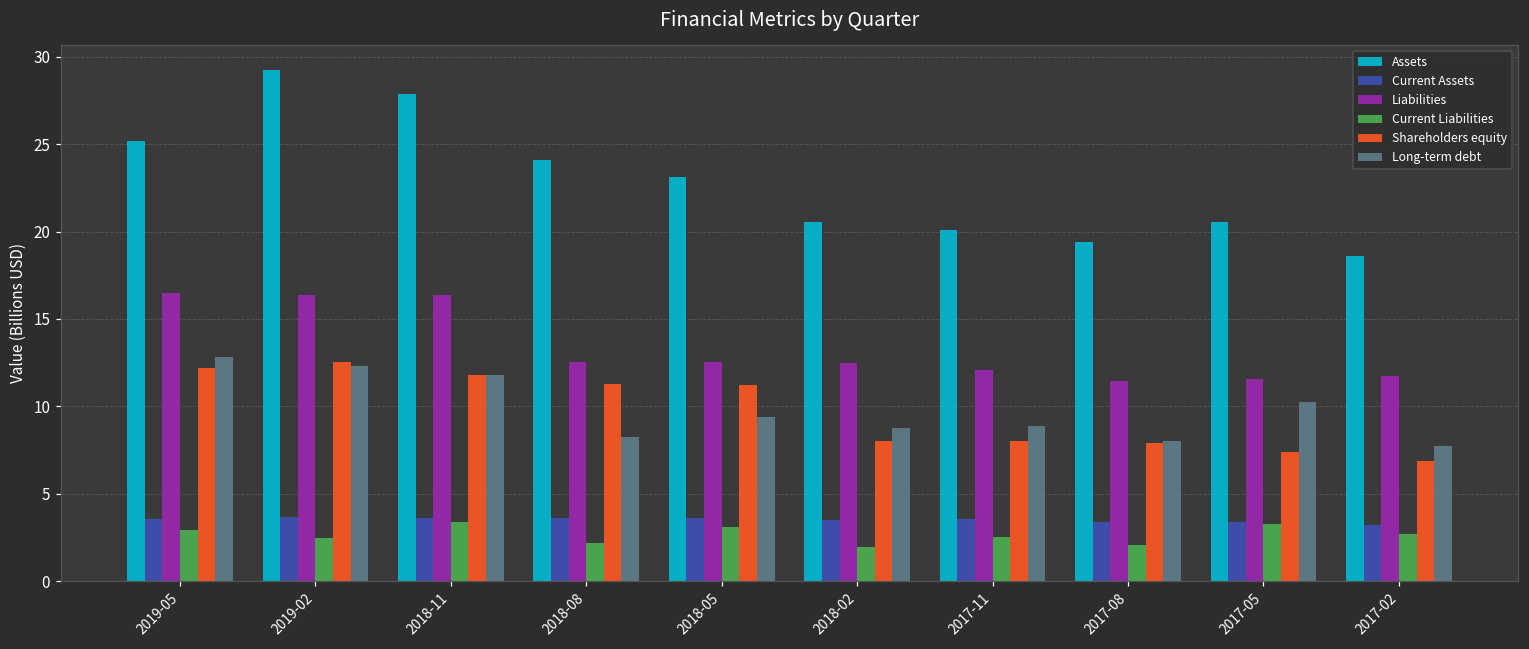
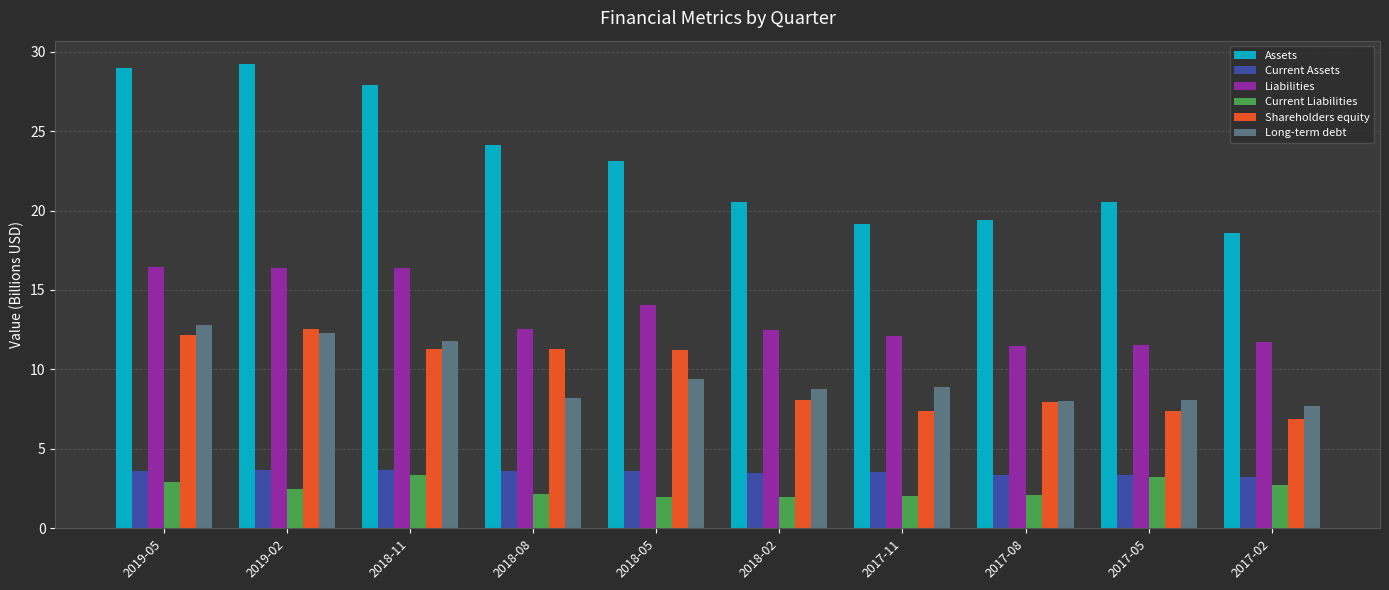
  {
    "Assets": {
-     "2019-05": 25.2,
+     "2019-05": 29.0,
      "2019-02": 29.2,
      "2018-11": 27.9,
      "2018-08": 24.1,
      "2018-05": 23.1,
      "2018-02": 20.5,
-     "2017-11": 20.1,
+     "2017-11": 19.1,
      "2017-08": 19.4,
      "2017-05": 20.5,
      "2017-02": 18.6
    },
    "Current Assets": {
      "2019-05": 3.6,
      "2019-02": 3.7,
      "2018-11": 3.6,
      "2018-08": 3.6,
      "2018-05": 3.6,
      "2018-02": 3.5,
      "2017-11": 3.5,
      "2017-08": 3.4,
      "2017-05": 3.4,
      "2017-02": 3.2
    },
    "Liabilities": {
      "2019-05": 16.5,
      "2019-02": 16.4,
      "2018-11": 16.4,
      "2018-08": 12.6,
-     "2018-05": 12.5,
+     "2018-05": 14.1,
      "2018-02": 12.5,
      "2017-11": 12.1,
      "2017-08": 11.5,
      "2017-05": 11.6,
      "2017-02": 11.7
    },
    "Current Liabilities": {
      "2019-05": 2.9,
      "2019-02": 2.5,
      "2018-11": 3.4,
      "2018-08": 2.2,
-     "2018-05": 3.1,
+     "2018-05": 2.0,
      "2018-02": 1.9,
-     "2017-11": 2.5,
+     "2017-11": 2.0,
      "2017-08": 2.1,
      "2017-05": 3.2,
      "2017-02": 2.7
    },
    "Shareholders equity": {
      "2019-05": 12.2,
      "2019-02": 12.6,
-     "2018-11": 11.8,
+     "2018-11": 11.3,
      "2018-08": 11.3,
      "2018-05": 11.2,
      "2018-02": 8.0,
-     "2017-11": 8.0,
+     "2017-11": 7.4,
      "2017-08": 7.9,
      "2017-05": 7.4,
      "2017-02": 6.9
    },
    "Long-term debt": {
      "2019-05": 12.8,
      "2019-02": 12.3,
      "2018-11": 11.8,
      "2018-08": 8.2,
      "2018-05": 9.4,
      "2018-02": 8.8,
      "2017-11": 8.9,
      "2017-08": 8.0,
-     "2017-05": 10.3,
+     "2017-05": 8.1,
      "2017-02": 7.7
    }
  }
